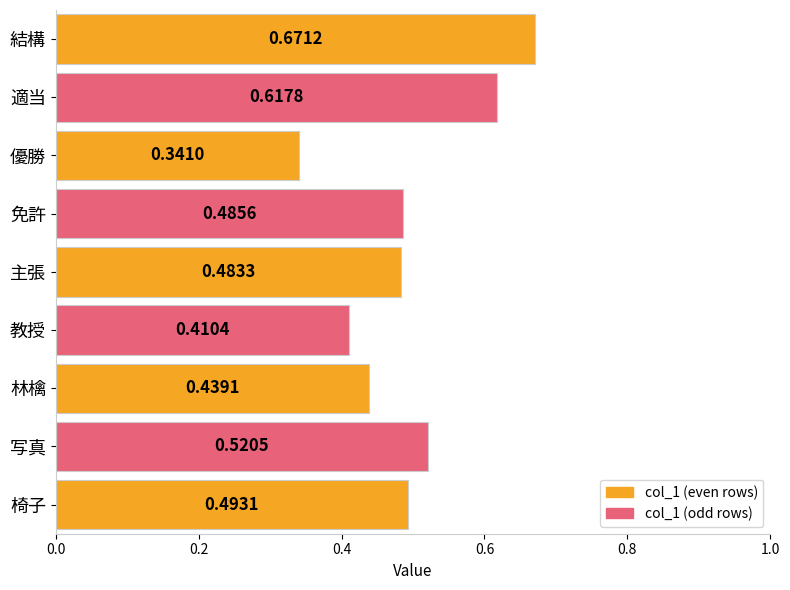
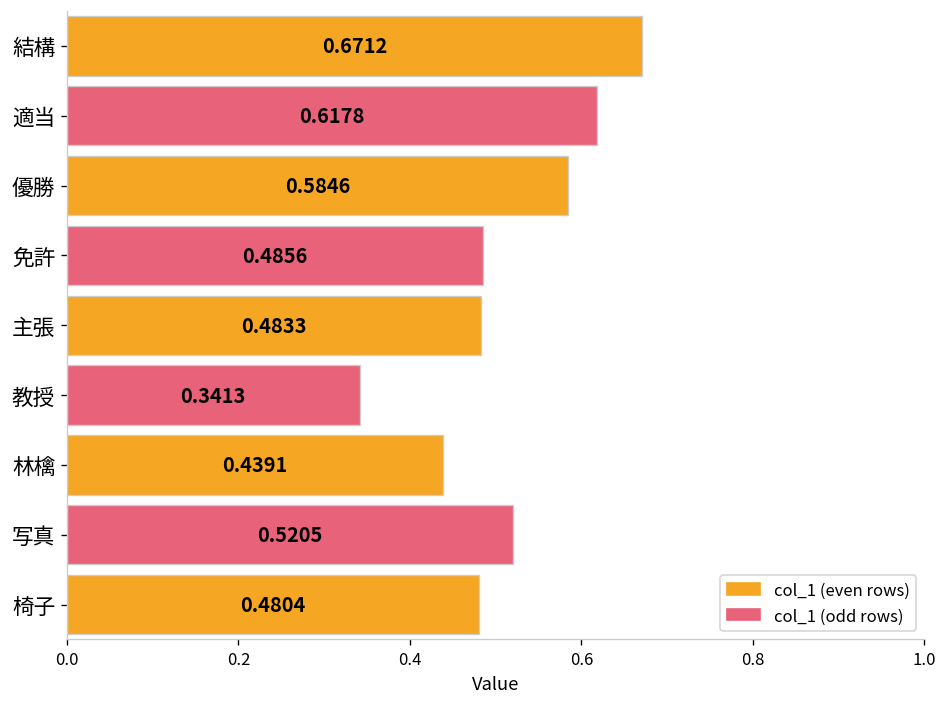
  {
    "結構": 0.6712,
    "適当": 0.6178,
-   "優勝": 0.3410,
+   "優勝": 0.5846,
    "免許": 0.4856,
    "主張": 0.4833,
-   "教授": 0.4104,
+   "教授": 0.3413,
    "林檎": 0.4391,
    "写真": 0.5205,
-   "椅子": 0.4931
+   "椅子": 0.4804
  }
